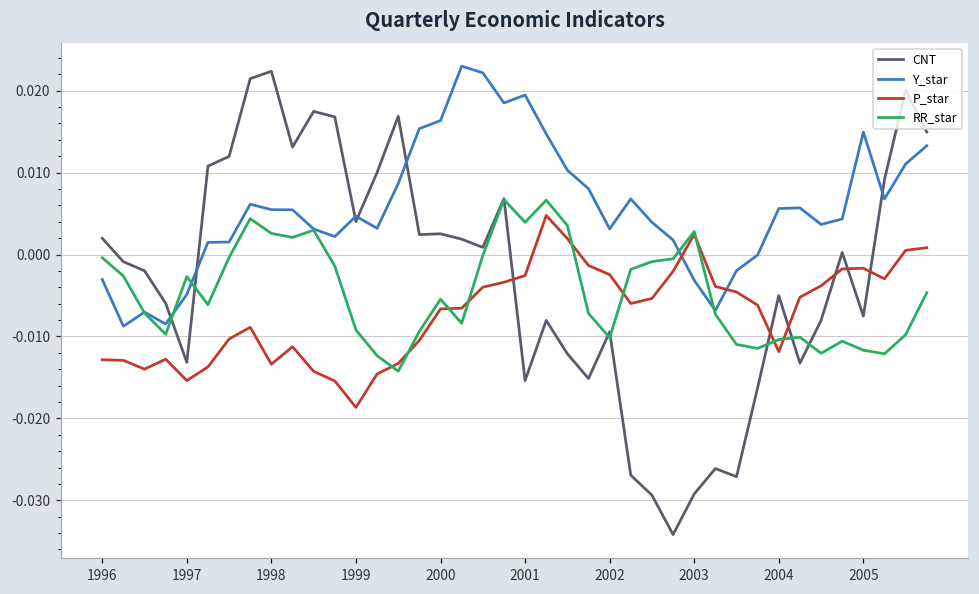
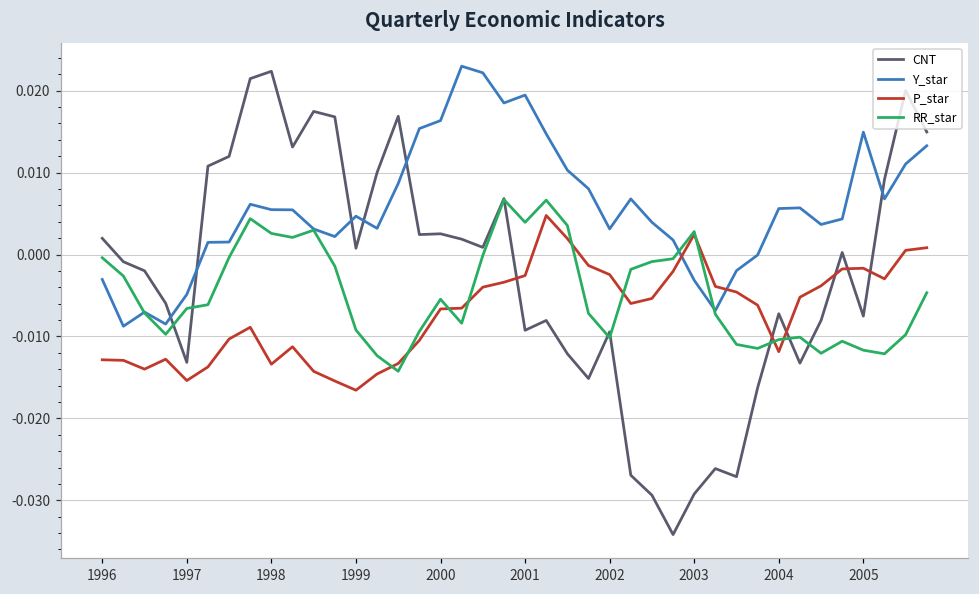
  {
    "CNT": {
      "1996": 0.002,
      "1997": -0.013,
      "1998": 0.022,
-     "1999": 0.004,
+     "1999": 0.001,
      "2000": 0.003,
-     "2001": -0.015,
+     "2001": -0.009,
      "2002": -0.009,
      "2003": -0.029,
-     "2004": -0.005,
+     "2004": -0.007,
      "2005": -0.008
    },
    "Y_star": {
      "1996": -0.003,
      "1997": -0.005,
      "1998": 0.005,
      "1999": 0.005,
      "2000": 0.016,
      "2001": 0.019,
      "2002": 0.003,
      "2003": -0.003,
      "2004": 0.006,
      "2005": 0.015
    },
    "P_star": {
      "1996": -0.013,
      "1997": -0.015,
      "1998": -0.013,
-     "1999": -0.019,
+     "1999": -0.017,
      "2000": -0.007,
      "2001": -0.003,
      "2002": -0.002,
      "2004": -0.012,
      "2005": -0.002
    },
    "RR_star": {
      "1996": 0.000,
-     "1997": -0.003,
+     "1997": -0.007,
      "1998": 0.003,
      "1999": -0.009,
      "2000": -0.005,
      "2001": 0.004,
      "2002": -0.010,
      "2004": -0.010,
      "2005": -0.012
    }
  }
